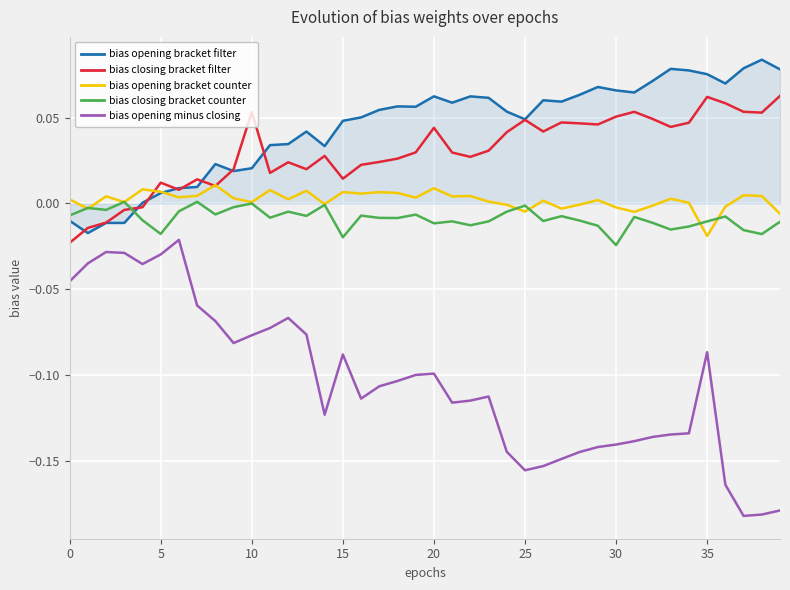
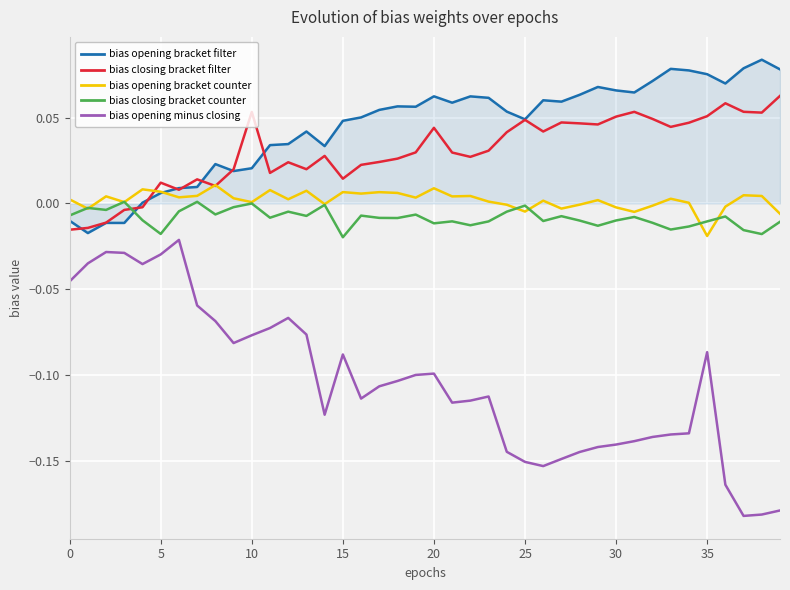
  {
    "bias closing bracket filter": {
-     "0": -0.023,
+     "0": -0.015,
      "5": 0.012,
      "15": 0.014,
      "20": 0.044,
      "30": 0.051,
-     "35": 0.062
+     "35": 0.051
    },
    "bias opening bracket counter": {
      "0": 0.002,
      "15": 0.007,
      "20": 0.009,
      "25": -0.005,
      "30": -0.002,
      "35": -0.019
    },
    "bias closing bracket counter": {
      "0": -0.007,
      "5": -0.018,
      "15": -0.020,
      "20": -0.012,
      "25": -0.001,
-     "30": -0.024,
+     "30": -0.010,
      "35": -0.010
    },
    "bias opening minus closing": {
      "0": -0.045,
      "5": -0.030,
      "10": -0.077,
      "15": -0.088,
      "20": -0.099,
-     "25": -0.156,
+     "25": -0.151,
      "30": -0.141,
      "35": -0.087
    }
  }
